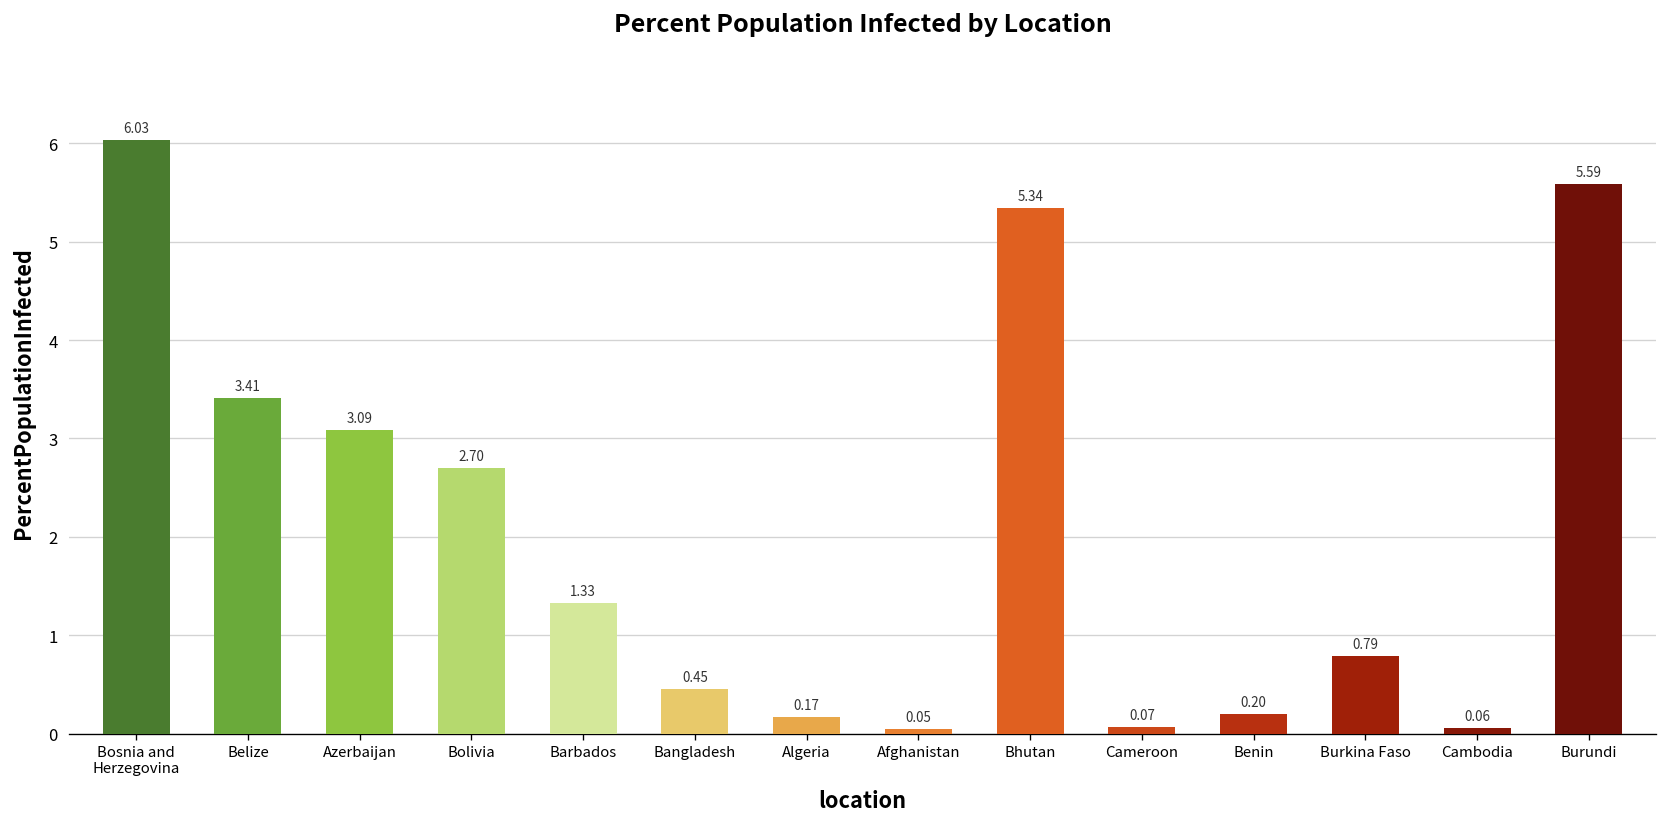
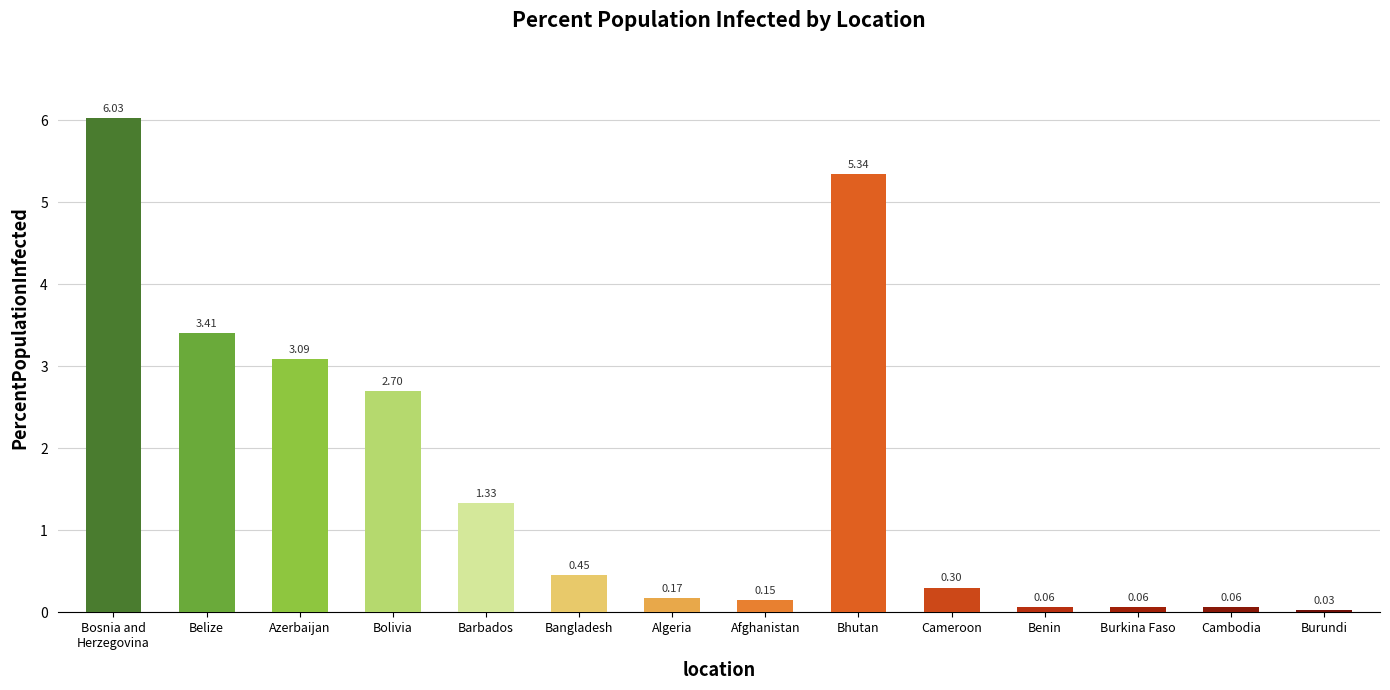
  {
    "Bosnia and Herzegovina": 6.03,
    "Belize": 3.41,
    "Azerbaijan": 3.09,
    "Bolivia": 2.70,
    "Barbados": 1.33,
    "Bangladesh": 0.45,
    "Algeria": 0.17,
-   "Afghanistan": 0.05,
+   "Afghanistan": 0.15,
    "Bhutan": 5.34,
-   "Cameroon": 0.07,
-   "Benin": 0.20,
-   "Burkina Faso": 0.79,
+   "Cameroon": 0.30,
+   "Benin": 0.06,
+   "Burkina Faso": 0.06,
    "Cambodia": 0.06,
-   "Burundi": 5.59
+   "Burundi": 0.03
  }
